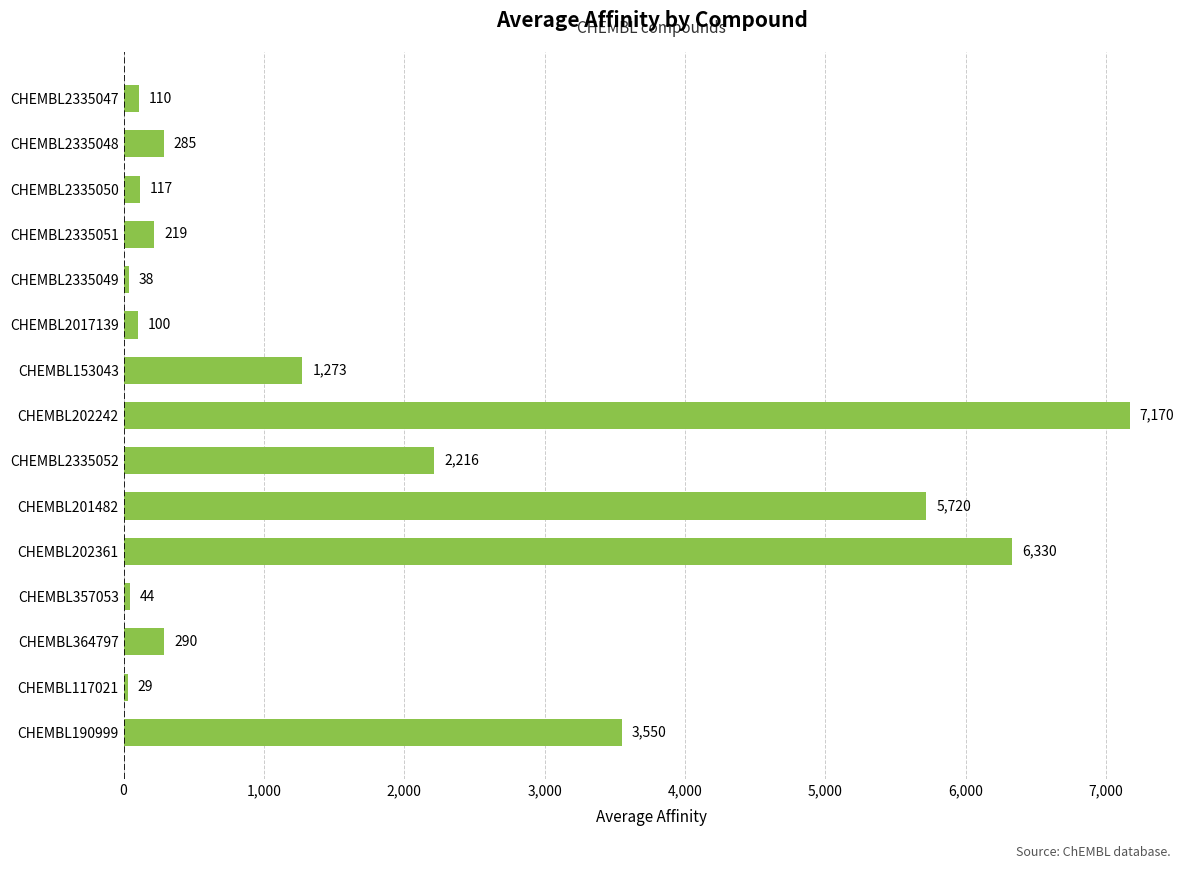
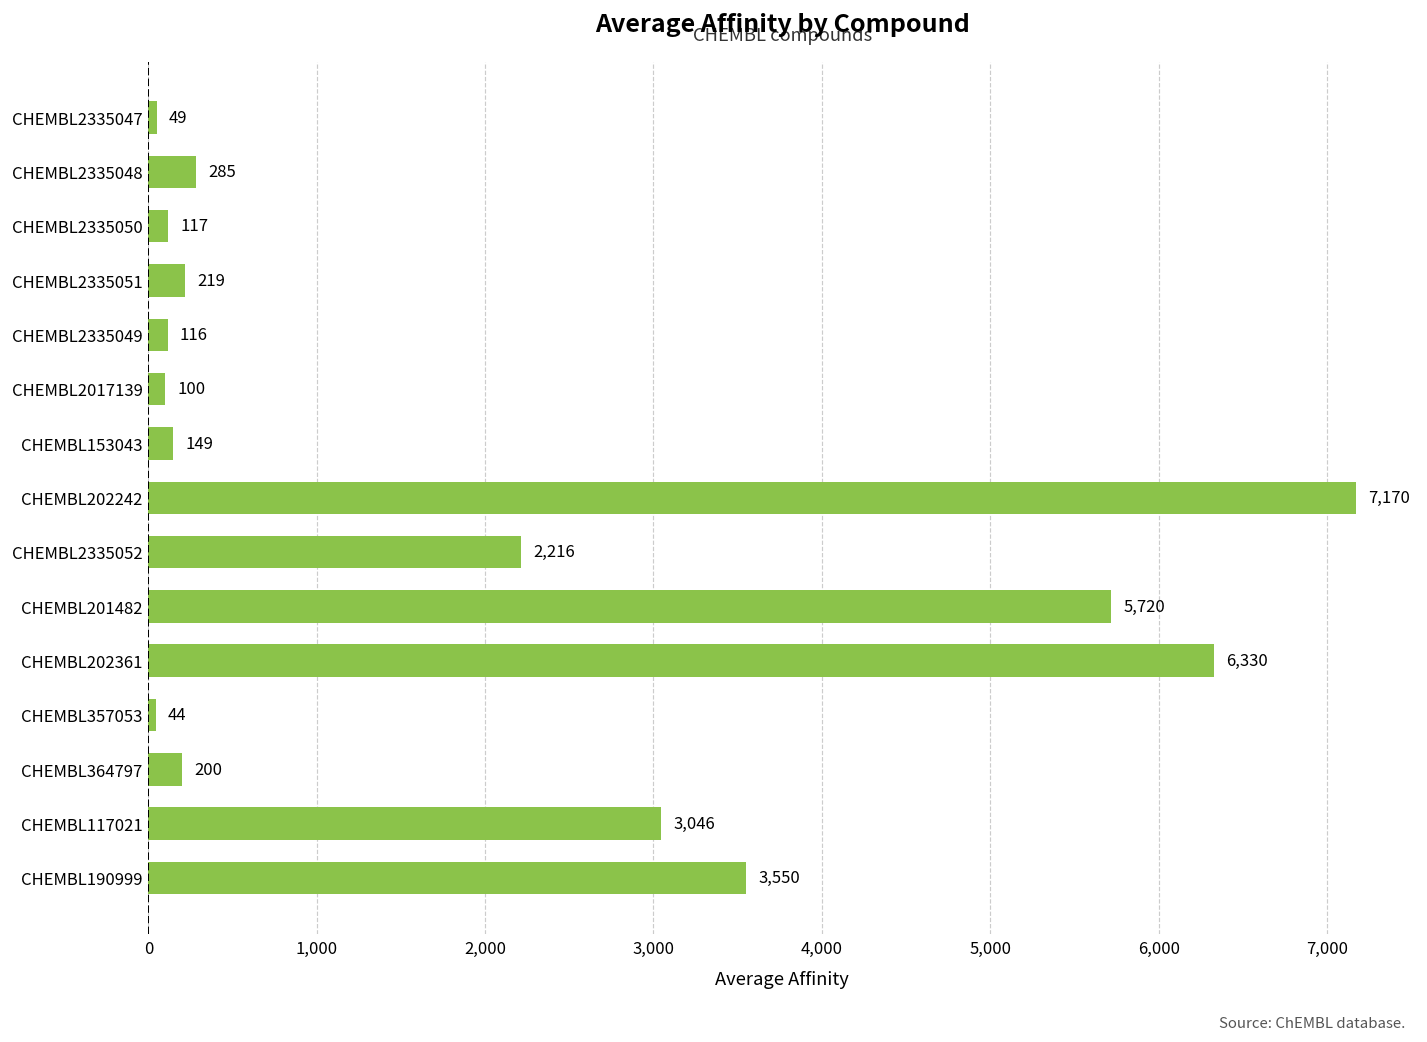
  {
-   "CHEMBL2335047": "110",
+   "CHEMBL2335047": "49",
    "CHEMBL2335048": "285",
    "CHEMBL2335050": "117",
    "CHEMBL2335051": "219",
-   "CHEMBL2335049": "38",
+   "CHEMBL2335049": "116",
    "CHEMBL2017139": "100",
-   "CHEMBL153043": "1,273",
+   "CHEMBL153043": "149",
    "CHEMBL202242": "7,170",
    "CHEMBL2335052": "2,216",
    "CHEMBL201482": "5,720",
    "CHEMBL202361": "6,330",
    "CHEMBL357053": "44",
-   "CHEMBL364797": "290",
-   "CHEMBL117021": "29",
+   "CHEMBL364797": "200",
+   "CHEMBL117021": "3,046",
    "CHEMBL190999": "3,550"
  }
